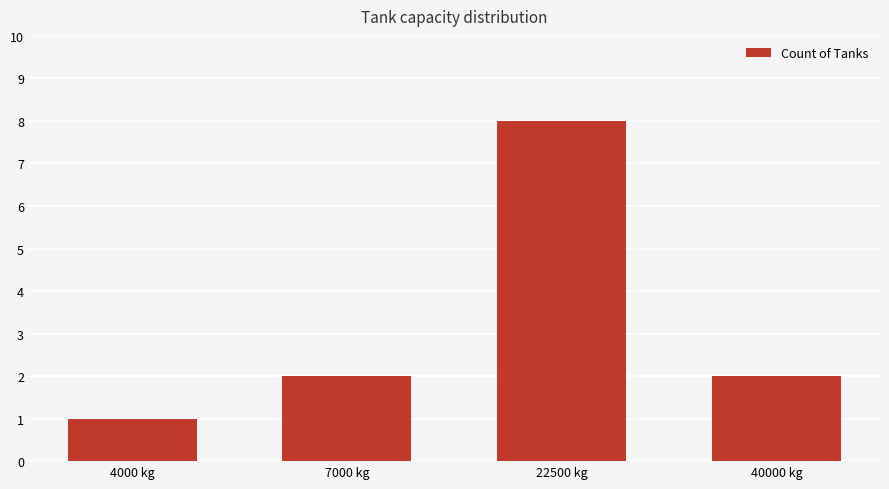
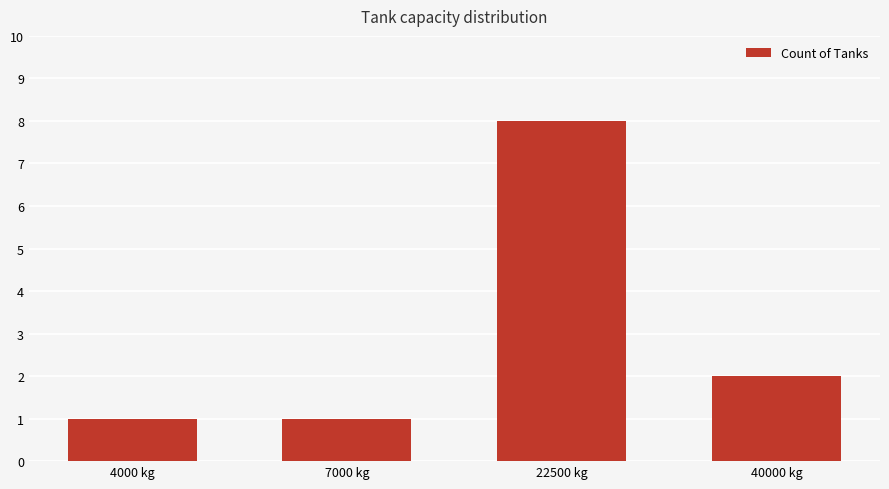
  {
    "4000 kg": 1,
-   "7000 kg": 2,
+   "7000 kg": 1,
    "22500 kg": 8,
    "40000 kg": 2
  }
